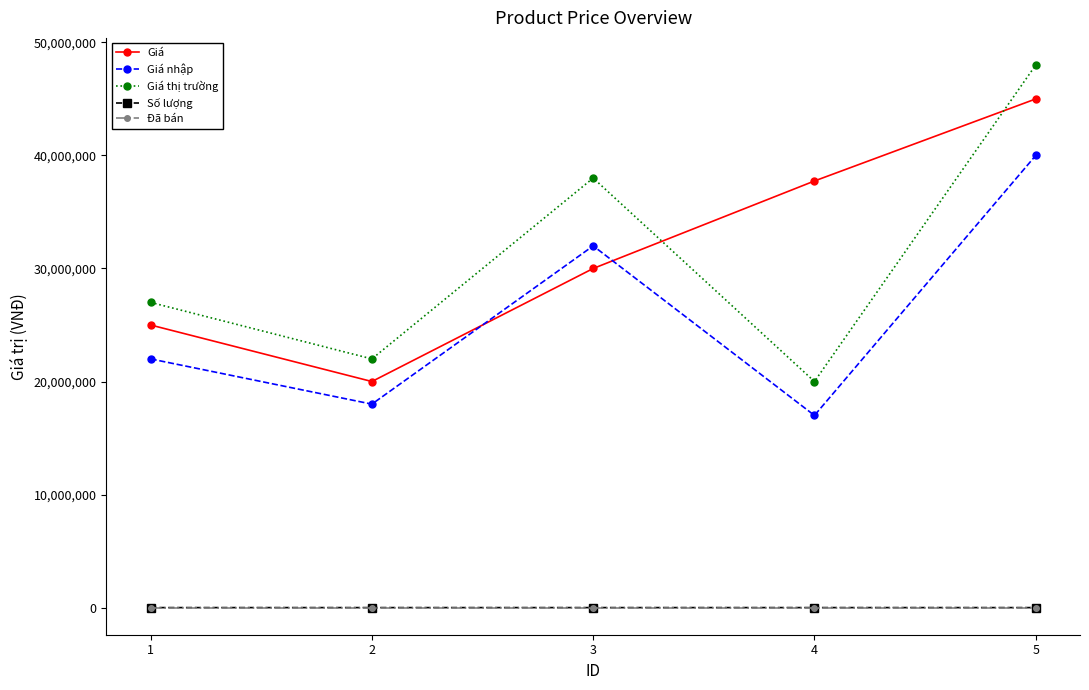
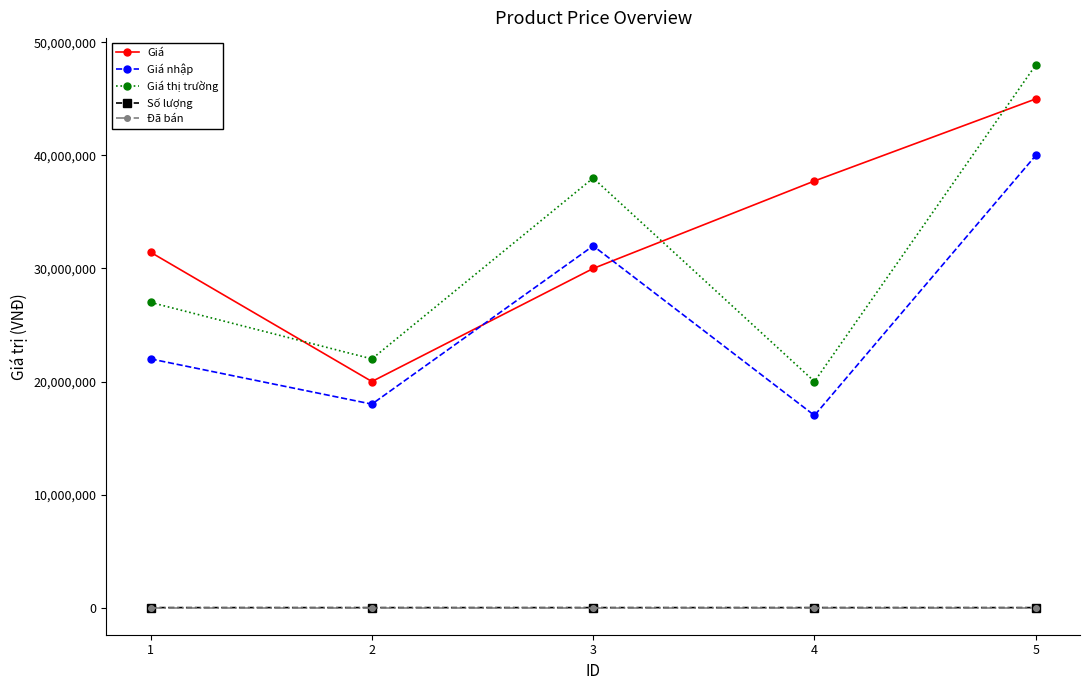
  {
    "Giá": {
-     "1": "25,000,000",
+     "1": "31,400,000",
      "2": "20,000,000",
      "3": "30,000,000",
      "4": "37,700,000",
      "5": "45,000,000"
    },
    "Giá nhập": {
      "1": "22,000,000",
      "2": "18,000,000",
      "3": "32,000,000",
      "4": "17,000,000",
      "5": "40,000,000"
    },
    "Giá thị trường": {
      "1": "27,000,000",
      "2": "22,000,000",
      "3": "38,000,000",
      "4": "20,000,000",
      "5": "48,000,000"
    },
    "Đã bán": {
      "1": "0",
      "2": "0",
      "3": "0",
      "4": "0",
      "5": "0"
    }
  }
